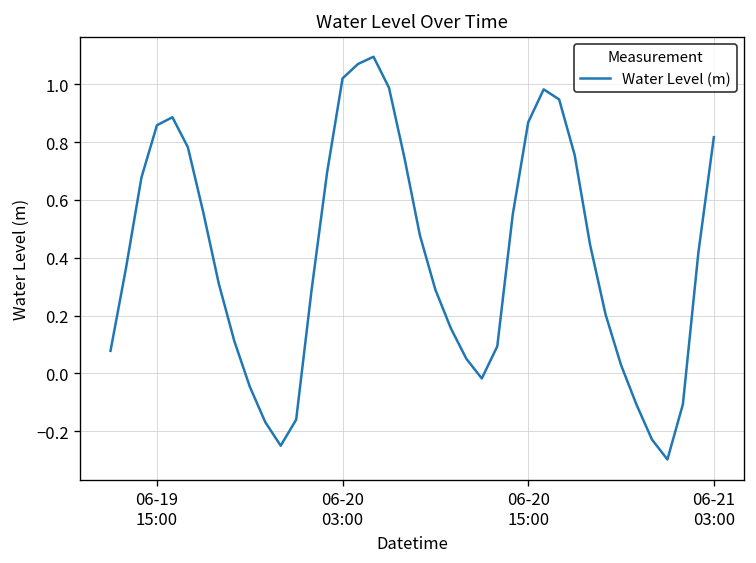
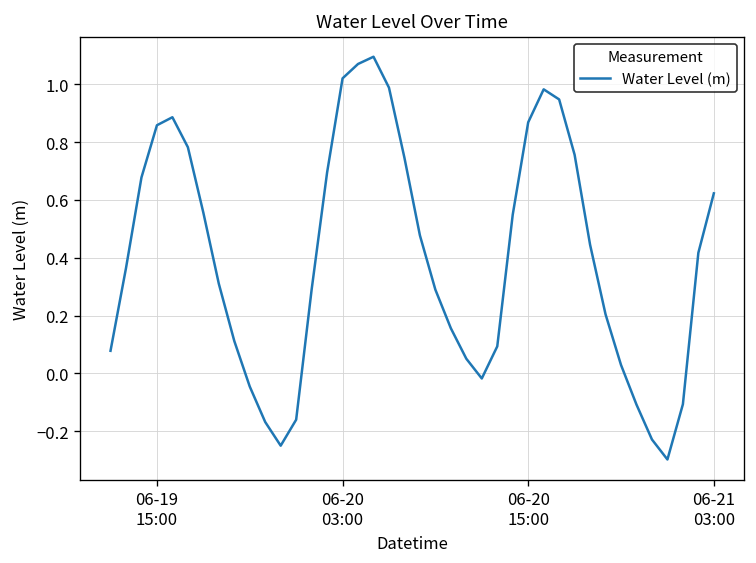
  {
    "06-19 15:00": 0.86,
    "06-20 03:00": 1.02,
    "06-20 15:00": 0.87,
-   "06-21 03:00": 0.82
+   "06-21 03:00": 0.62
  }
